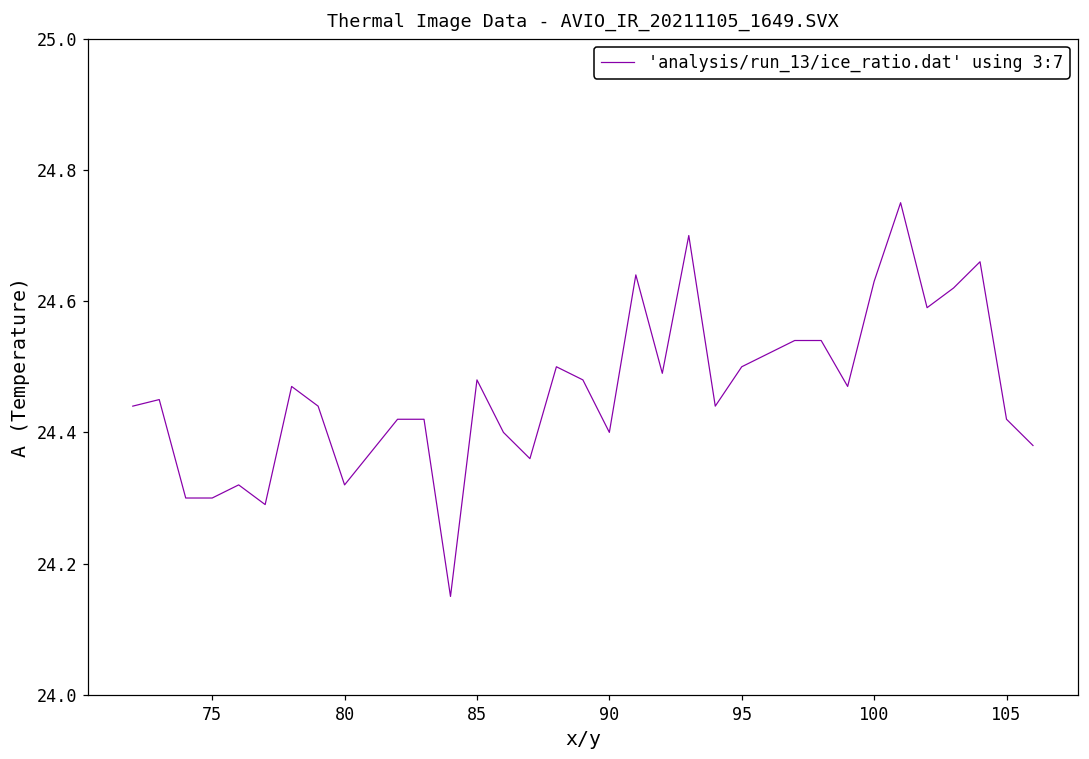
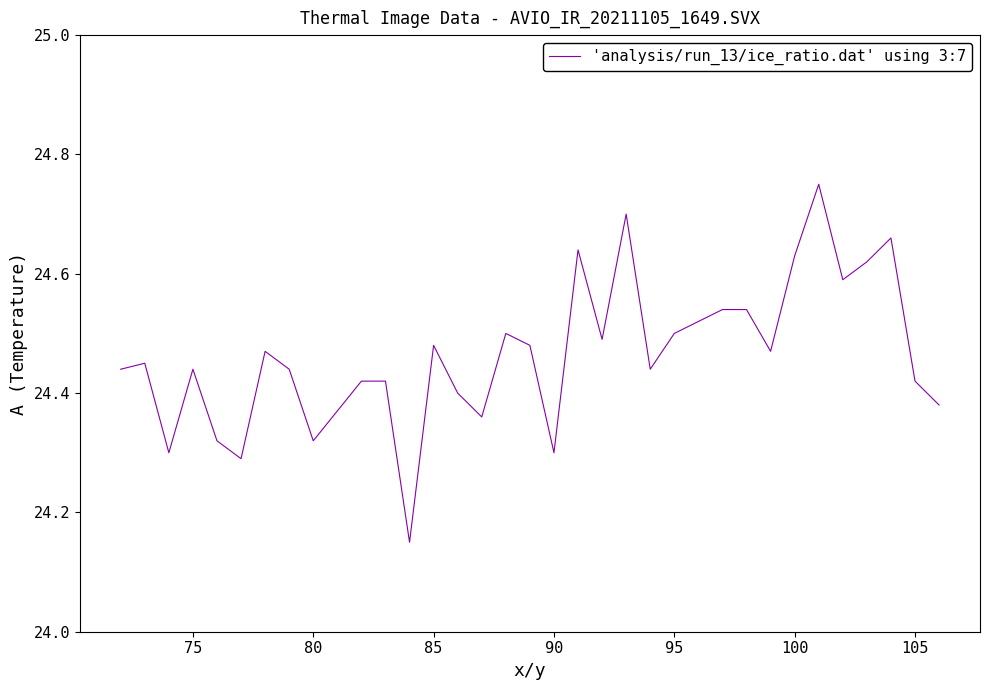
  {
-   "75": 24.30,
+   "75": 24.44,
    "80": 24.32,
    "85": 24.48,
-   "90": 24.4,
+   "90": 24.3,
    "95": 24.50,
    "100": 24.63,
    "105": 24.42
  }
